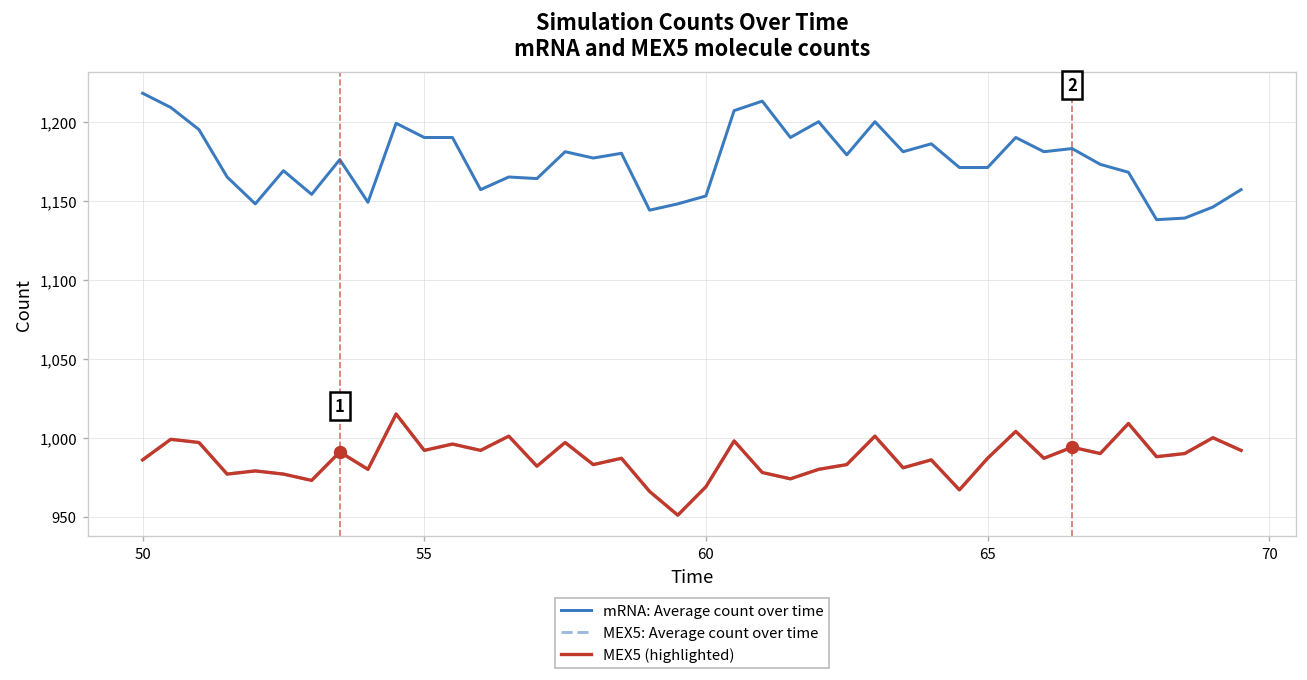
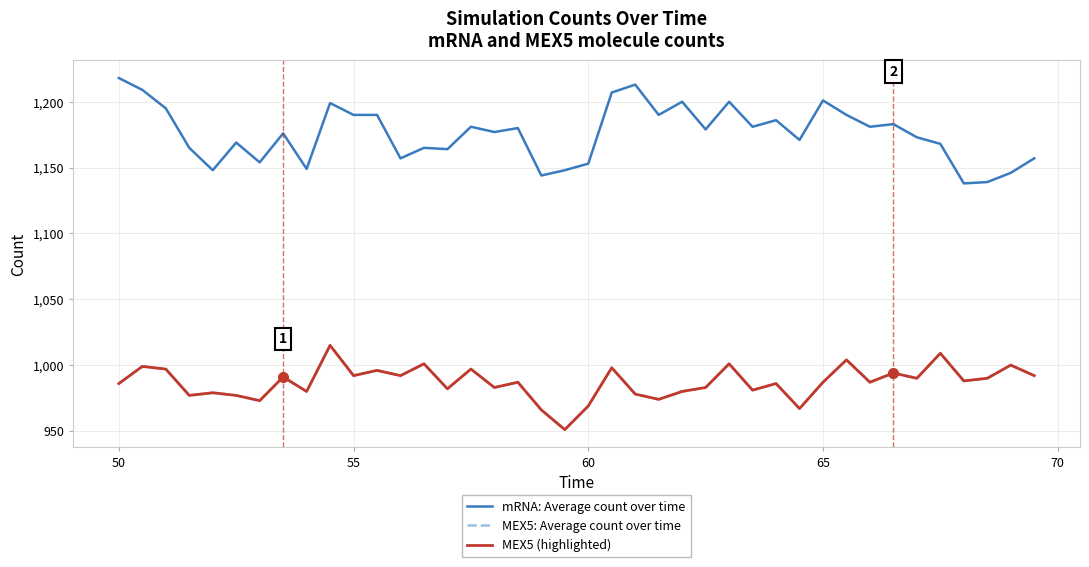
  {
    "mRNA: Average count over time": {
      "50": "1,218",
      "55": "1,190",
      "60": "1,153",
-     "65": "1,171"
+     "65": "1,201"
    }
  }
